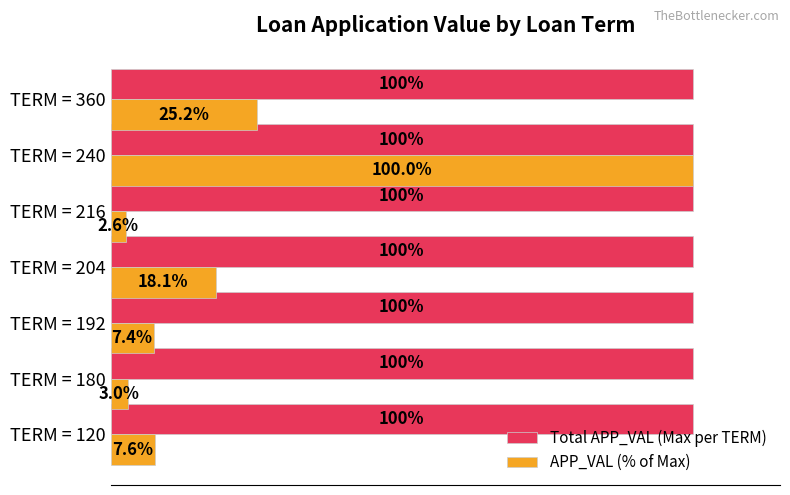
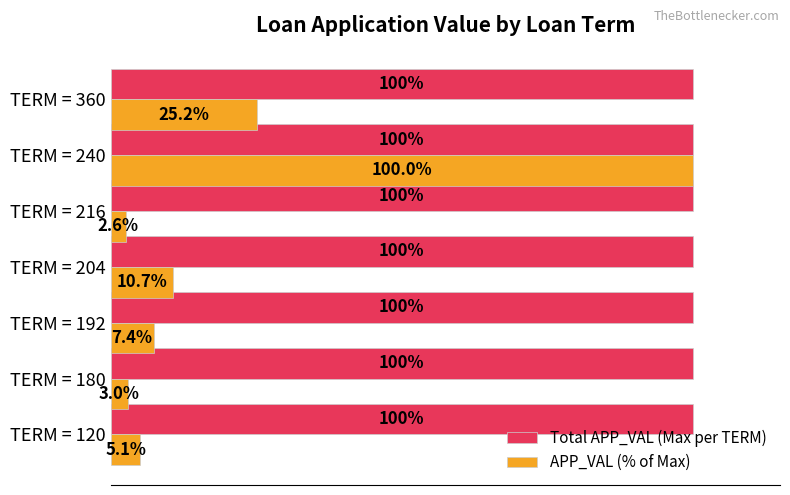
  {
    "Total APP_VAL (Max per TERM)": {
      "TERM = 360": "100%",
      "TERM = 240": "100%",
      "TERM = 216": "100%",
      "TERM = 204": "100%",
      "TERM = 192": "100%",
      "TERM = 180": "100%",
      "TERM = 120": "100%"
    },
    "APP_VAL (% of Max)": {
      "TERM = 360": "25.2%",
      "TERM = 240": "100.0%",
      "TERM = 216": "2.6%",
-     "TERM = 204": "18.1%",
+     "TERM = 204": "10.7%",
      "TERM = 192": "7.4%",
      "TERM = 180": "3.0%",
-     "TERM = 120": "7.6%"
+     "TERM = 120": "5.1%"
    }
  }
